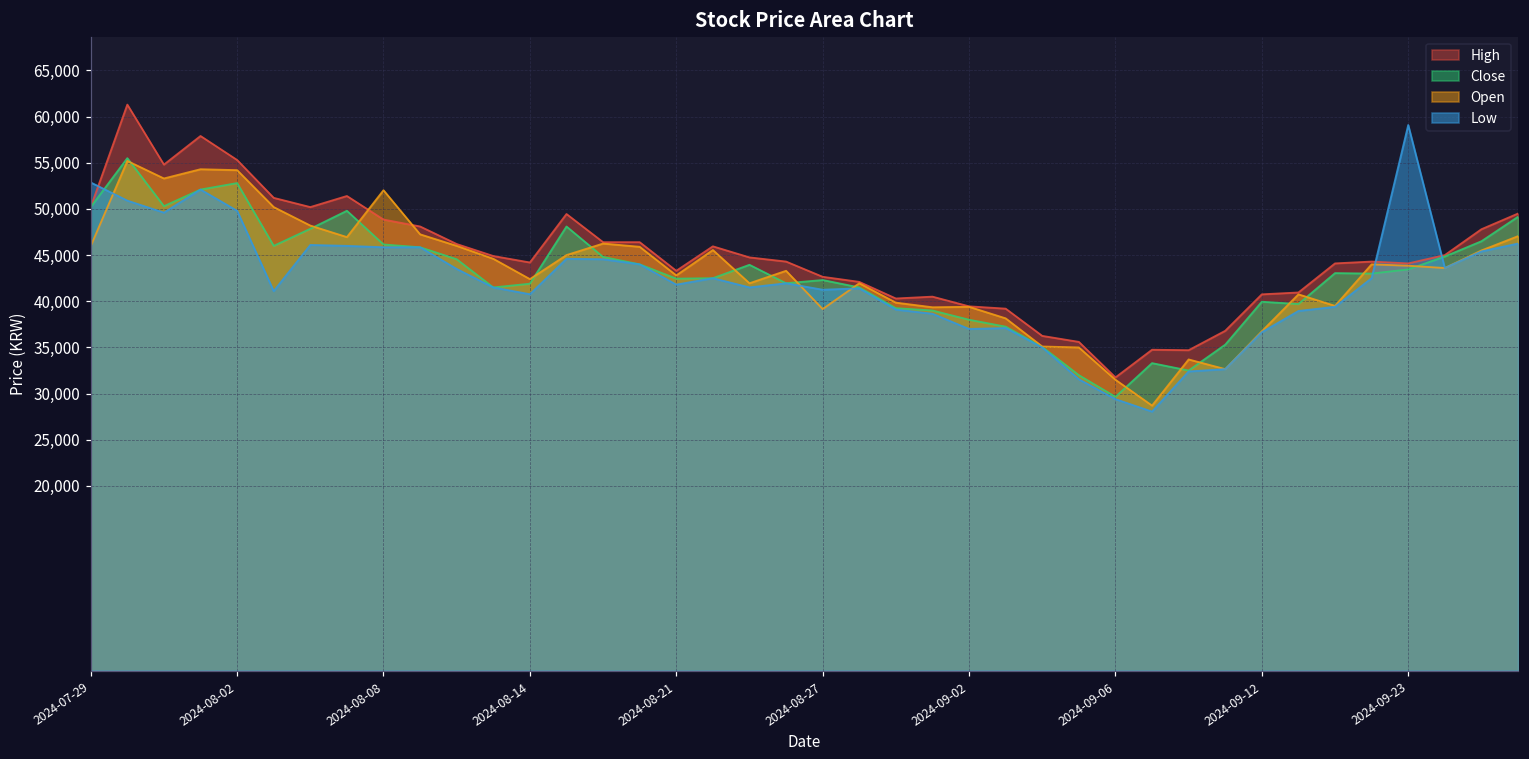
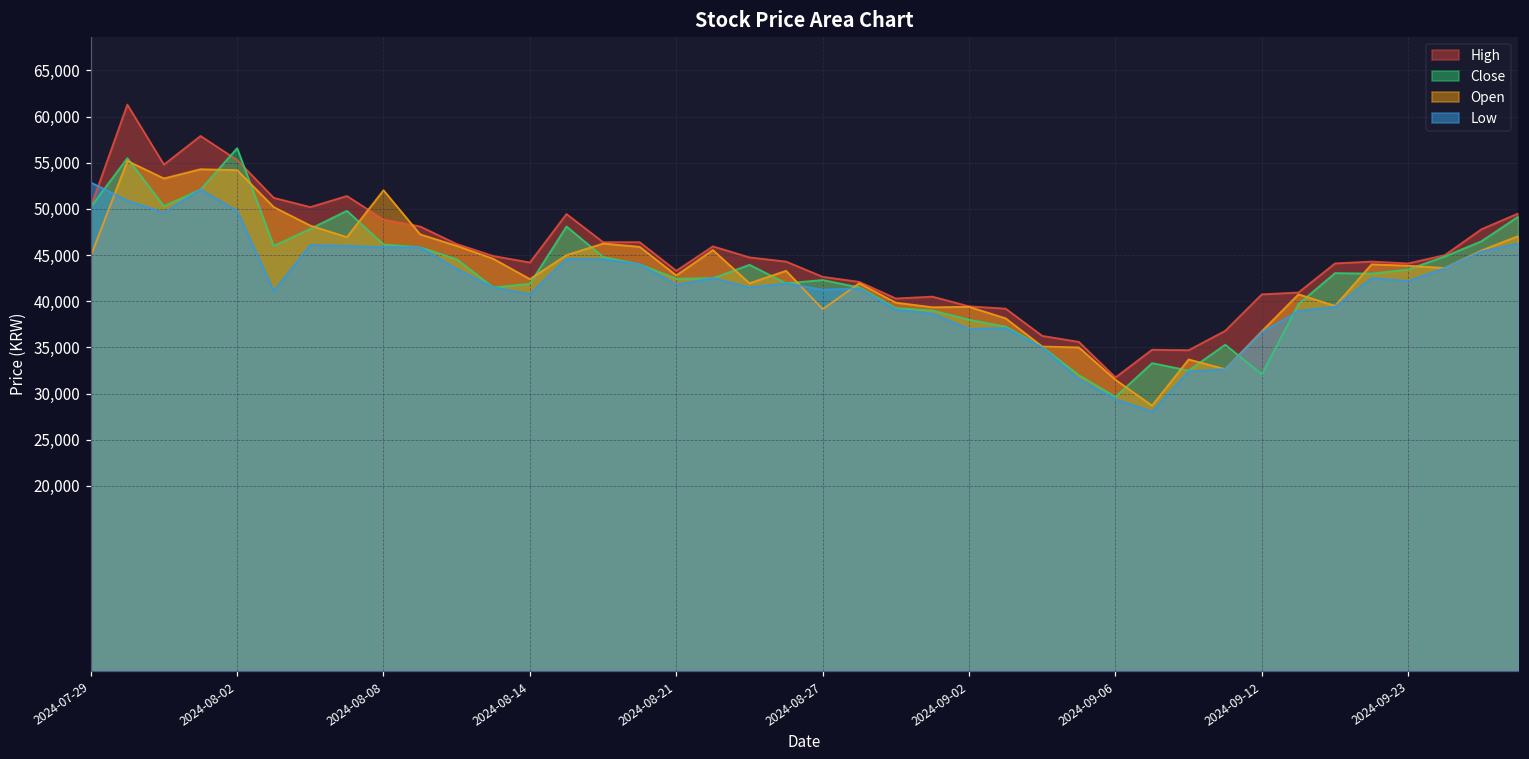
  {
    "High": {
      "2024-08-02": "55,000",
      "2024-08-08": "49,000",
      "2024-08-14": "44,000",
      "2024-08-21": "43,000",
      "2024-08-27": "43,000",
      "2024-09-12": "41,000"
    },
    "Close": {
-     "2024-08-02": "53,000",
+     "2024-08-02": "57,000",
      "2024-08-08": "46,000",
      "2024-08-14": "42,000",
      "2024-08-21": "42,000",
      "2024-08-27": "42,000",
      "2024-09-02": "38,000",
-     "2024-09-12": "40,000",
+     "2024-09-12": "32,000",
      "2024-09-23": "43,000"
    },
    "Open": {
-     "2024-07-29": "46,000",
+     "2024-07-29": "45,000",
      "2024-08-02": "54,000",
      "2024-08-08": "52,000",
      "2024-08-14": "42,000",
      "2024-08-21": "43,000",
      "2024-08-27": "39,000"
    },
    "Low": {
      "2024-07-29": "53,000",
      "2024-08-02": "50,000",
      "2024-08-08": "46,000",
      "2024-08-14": "41,000",
      "2024-08-21": "42,000",
      "2024-08-27": "41,000",
      "2024-09-02": "37,000",
-     "2024-09-23": "59,000"
+     "2024-09-23": "42,000"
    }
  }
